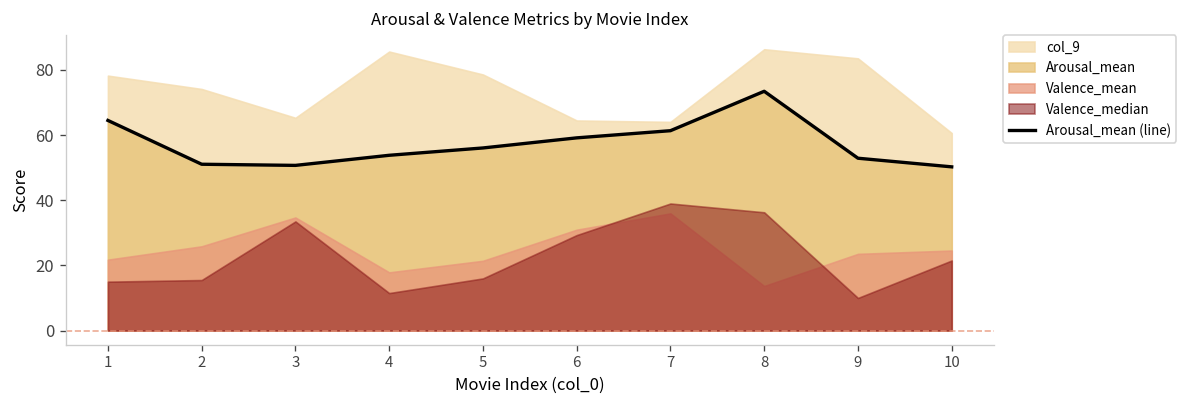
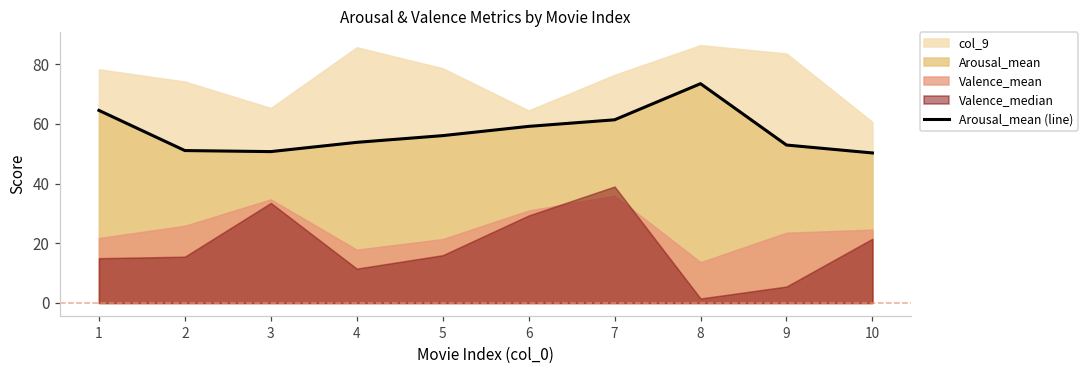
  {
    "col_9": {
      "1": 78,
      "2": 74,
      "3": 65,
      "4": 86,
      "5": 79,
      "6": 64,
-     "7": 64,
+     "7": 76,
      "8": 86,
      "9": 84,
      "10": 61
    },
    "Valence_median": {
      "1": 15,
      "2": 16,
      "3": 34,
      "4": 12,
      "5": 16,
      "6": 29,
      "7": 39,
-     "8": 36,
-     "9": 10,
+     "8": 2,
+     "9": 6,
      "10": 22
    }
  }
